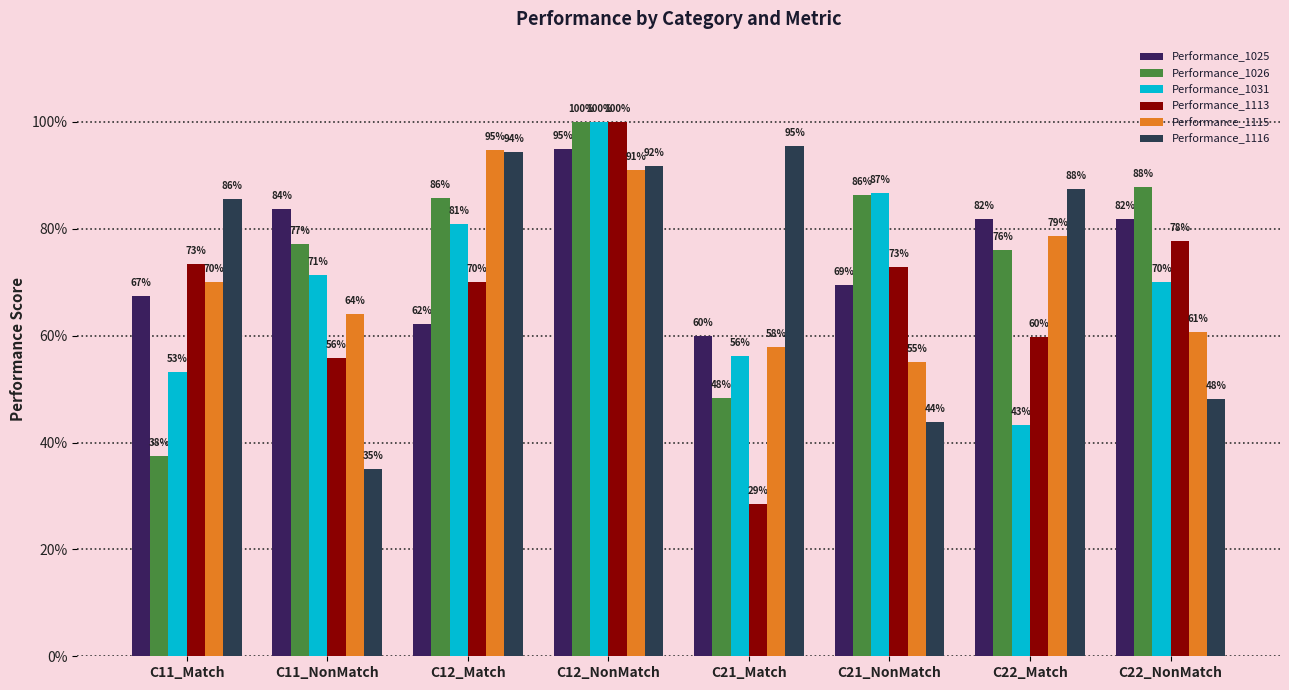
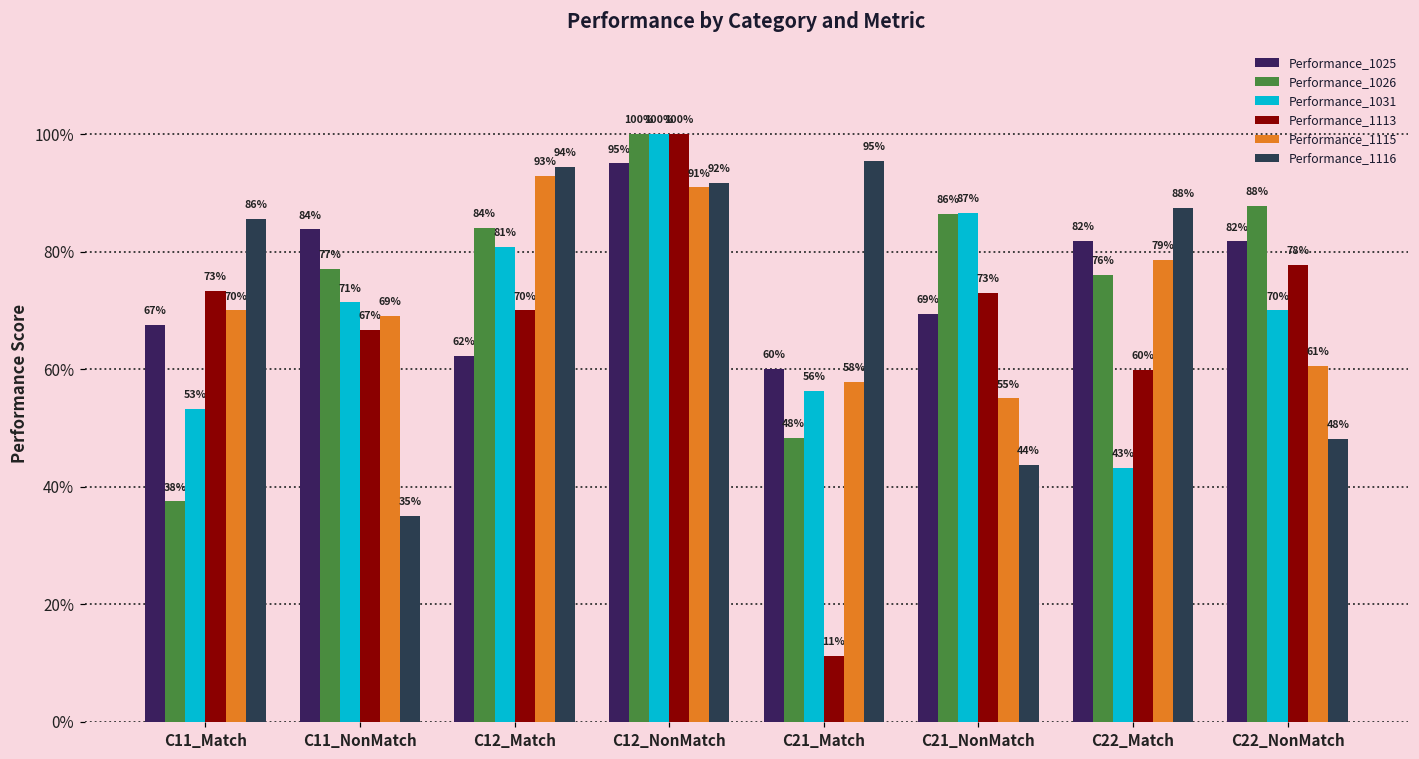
  {
    "Performance_1026": {
      "C11_Match": "38%",
      "C11_NonMatch": "77%",
-     "C12_Match": "86%",
+     "C12_Match": "84%",
      "C21_Match": "48%",
      "C21_NonMatch": "86%",
      "C22_Match": "76%",
      "C22_NonMatch": "88%"
    },
    "Performance_1031": {
      "C11_Match": "53%",
      "C11_NonMatch": "71%",
      "C12_Match": "81%",
      "C21_Match": "56%",
      "C21_NonMatch": "87%",
      "C22_Match": "43%",
      "C22_NonMatch": "70%"
    },
    "Performance_1113": {
      "C11_Match": "73%",
-     "C11_NonMatch": "56%",
+     "C11_NonMatch": "67%",
      "C12_Match": "70%",
-     "C21_Match": "29%",
+     "C21_Match": "11%",
      "C21_NonMatch": "73%",
      "C22_Match": "60%",
      "C22_NonMatch": "78%"
    },
    "Performance_1115": {
      "C11_Match": "70%",
-     "C11_NonMatch": "64%",
-     "C12_Match": "95%",
+     "C11_NonMatch": "69%",
+     "C12_Match": "93%",
      "C12_NonMatch": "91%",
      "C21_Match": "58%",
      "C21_NonMatch": "55%",
      "C22_Match": "79%",
      "C22_NonMatch": "61%"
    }
  }
